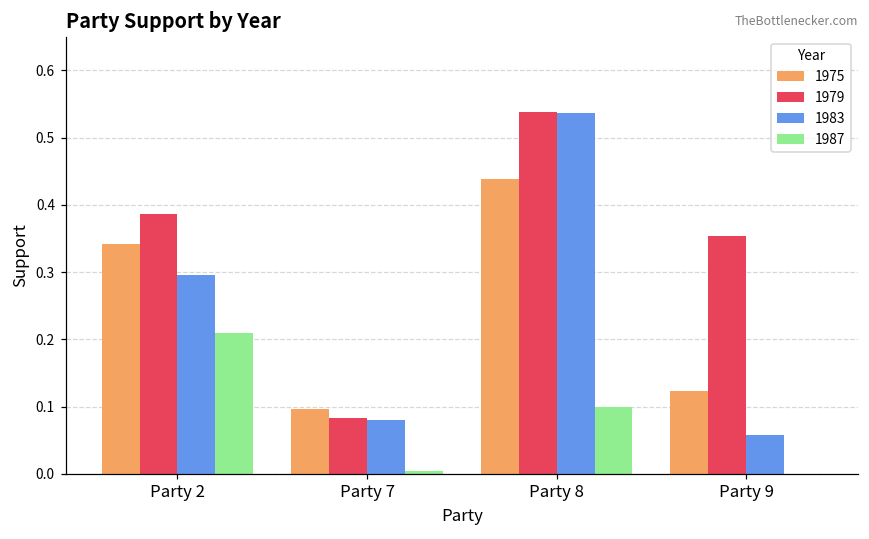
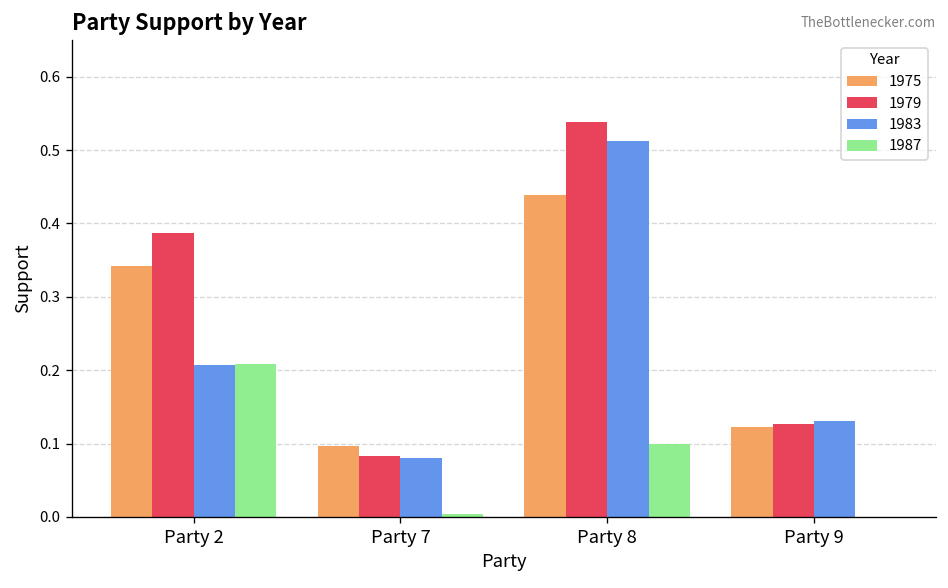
  {
    "1975": {
      "Party 2": 0.34,
      "Party 7": 0.10,
      "Party 8": 0.44,
      "Party 9": 0.12
    },
    "1979": {
      "Party 2": 0.39,
      "Party 7": 0.08,
      "Party 8": 0.54,
-     "Party 9": 0.35
+     "Party 9": 0.13
    },
    "1983": {
-     "Party 2": 0.30,
+     "Party 2": 0.21,
      "Party 7": 0.08,
-     "Party 8": 0.54,
-     "Party 9": 0.06
+     "Party 8": 0.51,
+     "Party 9": 0.13
    },
    "1987": {
      "Party 2": 0.21,
      "Party 8": 0.10,
      "Party 9": 0.00
    }
  }
